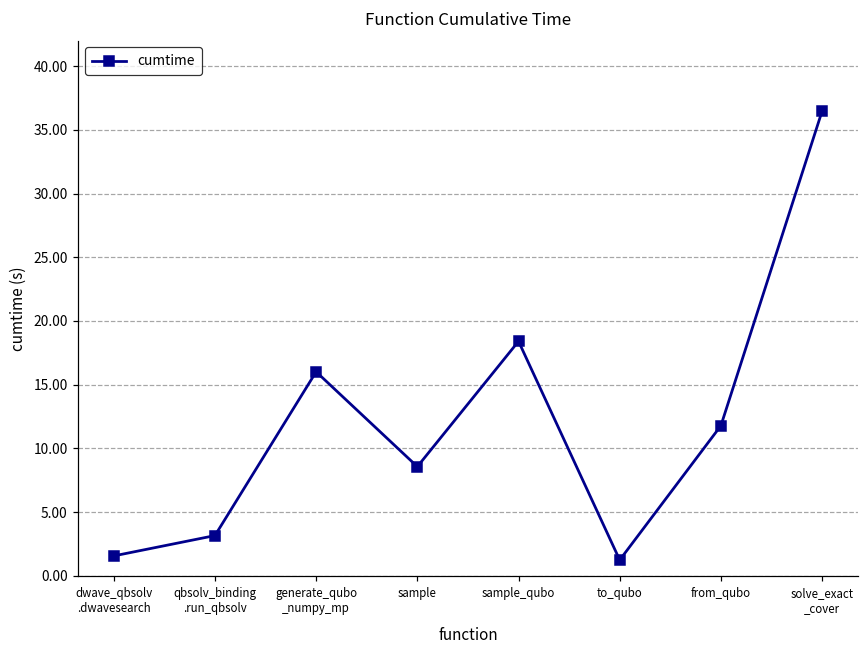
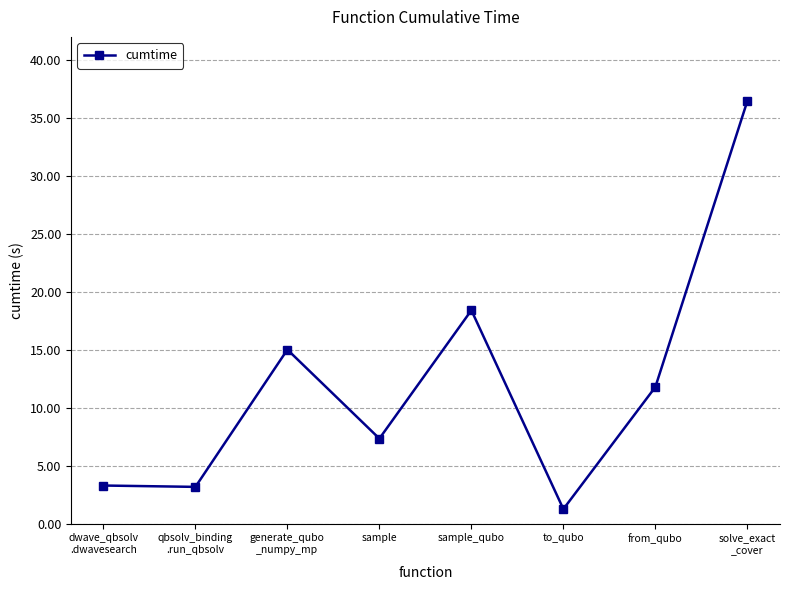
  {
-   "dwave_qbsolv .dwavesearch": 1.6,
+   "dwave_qbsolv .dwavesearch": 3.3,
    "qbsolv_binding .run_qbsolv": 3.2,
-   "generate_qubo _numpy_mp": 16.0,
-   "sample": 8.6,
+   "generate_qubo _numpy_mp": 15.0,
+   "sample": 7.3,
    "sample_qubo": 18.4,
    "to_qubo": 1.3,
    "from_qubo": 11.8,
    "solve_exact _cover": 36.5
  }
